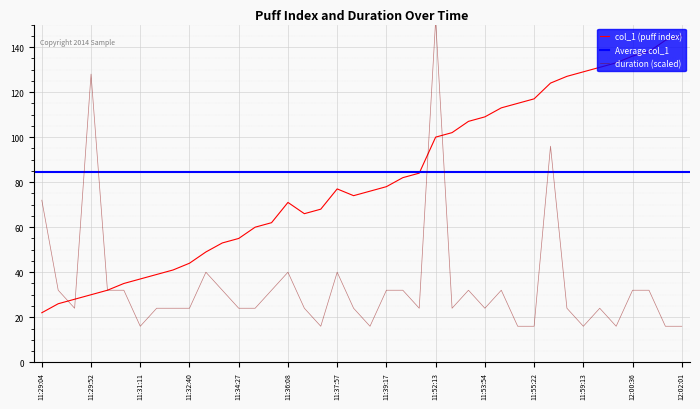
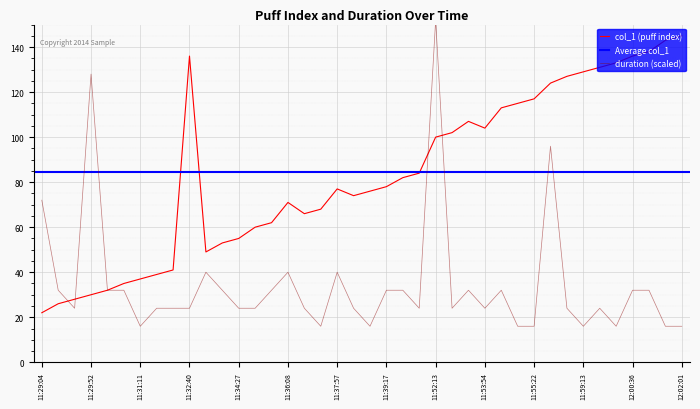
  {
    "col_1 (puff index)": {
      "11:29:04": 22,
      "11:29:52": 30,
      "11:31:11": 37,
-     "11:32:40": 44,
+     "11:32:40": 136,
      "11:34:27": 55,
      "11:36:08": 71,
      "11:37:57": 77,
      "11:39:17": 78,
      "11:52:13": 100,
-     "11:53:54": 109,
+     "11:53:54": 104,
      "11:55:22": 117,
      "11:59:13": 129
    },
    "duration (scaled)": {
      "11:29:04": 72,
      "11:29:52": 128,
      "11:31:11": 16,
      "11:32:40": 24,
      "11:34:27": 24,
      "11:36:08": 40,
      "11:37:57": 40,
      "11:39:17": 32,
      "11:53:54": 24,
      "11:55:22": 16,
      "11:59:13": 16,
      "12:00:36": 32,
      "12:02:01": 16
    }
  }
